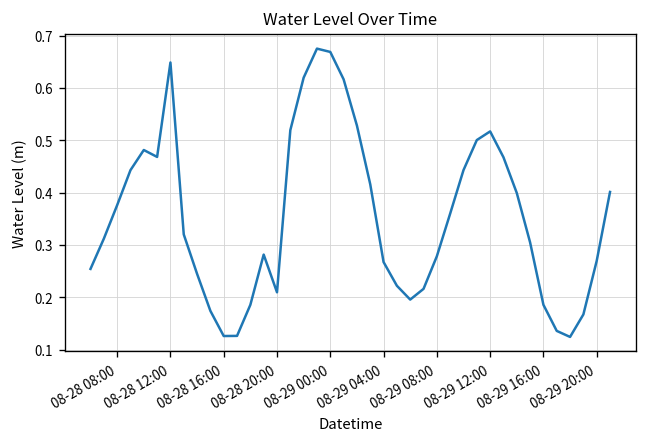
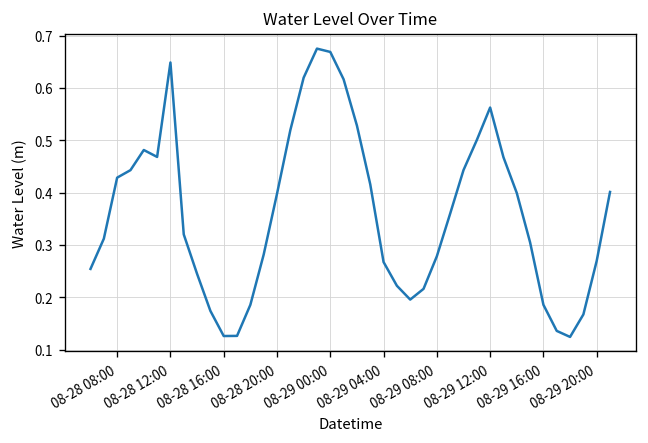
  {
-   "08-28 08:00": 0.38,
+   "08-28 08:00": 0.43,
    "08-28 12:00": 0.65,
    "08-28 16:00": 0.13,
-   "08-28 20:00": 0.21,
+   "08-28 20:00": 0.40,
    "08-29 00:00": 0.67,
    "08-29 04:00": 0.27,
    "08-29 08:00": 0.28,
-   "08-29 12:00": 0.52,
+   "08-29 12:00": 0.56,
    "08-29 16:00": 0.19,
    "08-29 20:00": 0.27
  }
